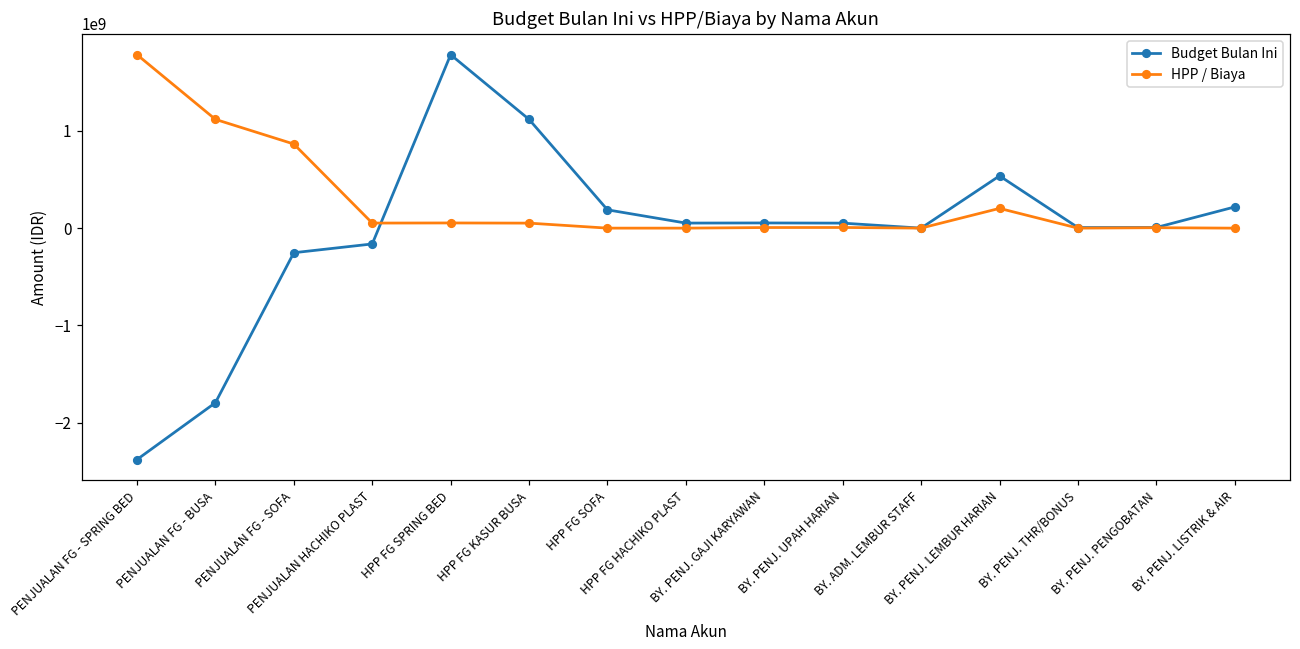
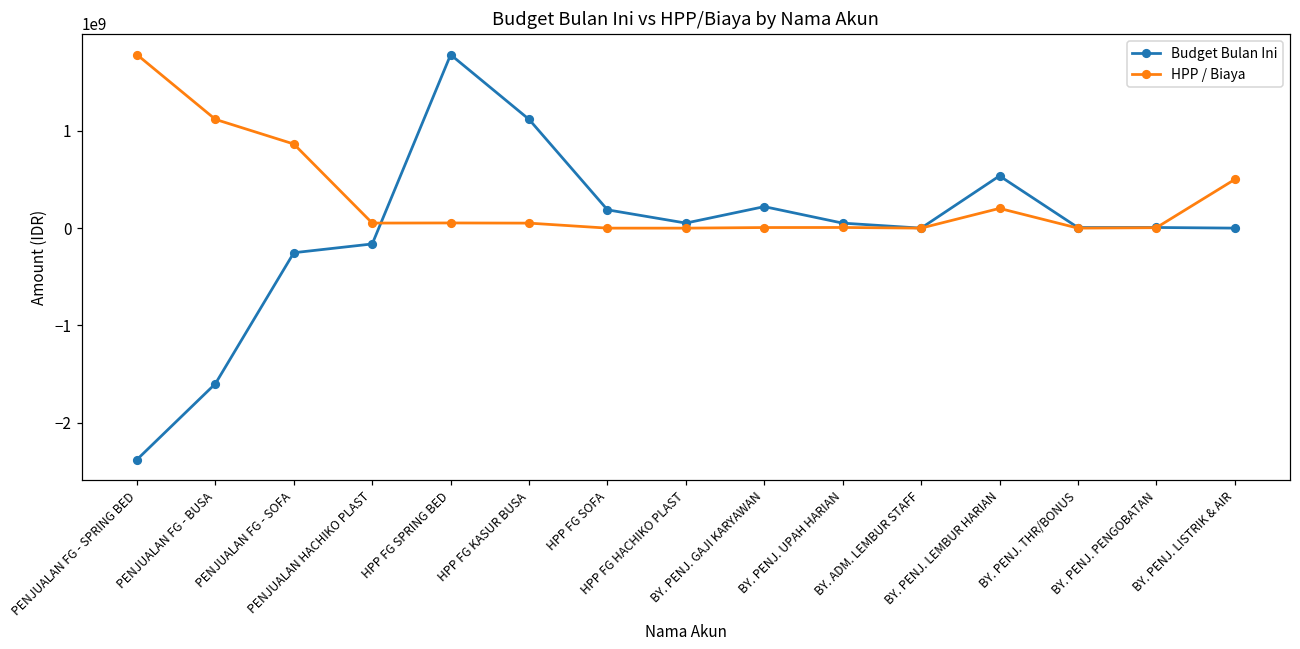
  {
    "Budget Bulan Ini": {
      "PENJUALAN FG - SPRING BED": -2400000000,
-     "PENJUALAN FG - BUSA": -1800000000,
+     "PENJUALAN FG - BUSA": -1600000000,
      "PENJUALAN FG - SOFA": -300000000,
      "PENJUALAN HACHIKO PLAST": -200000000,
      "HPP FG SPRING BED": 1800000000,
      "HPP FG KASUR BUSA": 1100000000,
      "HPP FG SOFA": 200000000,
      "HPP FG HACHIKO PLAST": 100000000,
-     "BY. PENJ. GAJI KARYAWAN": 100000000,
+     "BY. PENJ. GAJI KARYAWAN": 200000000,
      "BY. PENJ. UPAH HARIAN": 100000000,
      "BY. PENJ. LEMBUR HARIAN": 500000000,
-     "BY. PENJ. LISTRIK & AIR": 200000000
+     "BY. PENJ. LISTRIK & AIR": 0
    },
    "HPP / Biaya": {
      "PENJUALAN FG - SPRING BED": 1800000000,
      "PENJUALAN FG - BUSA": 1100000000,
      "PENJUALAN FG - SOFA": 900000000,
      "PENJUALAN HACHIKO PLAST": 100000000,
      "HPP FG SPRING BED": 100000000,
      "HPP FG KASUR BUSA": 100000000,
      "HPP FG SOFA": 0,
      "HPP FG HACHIKO PLAST": 0,
      "BY. PENJ. GAJI KARYAWAN": 0,
      "BY. PENJ. UPAH HARIAN": 0,
      "BY. PENJ. LEMBUR HARIAN": 200000000,
-     "BY. PENJ. LISTRIK & AIR": 0
+     "BY. PENJ. LISTRIK & AIR": 500000000
    }
  }
